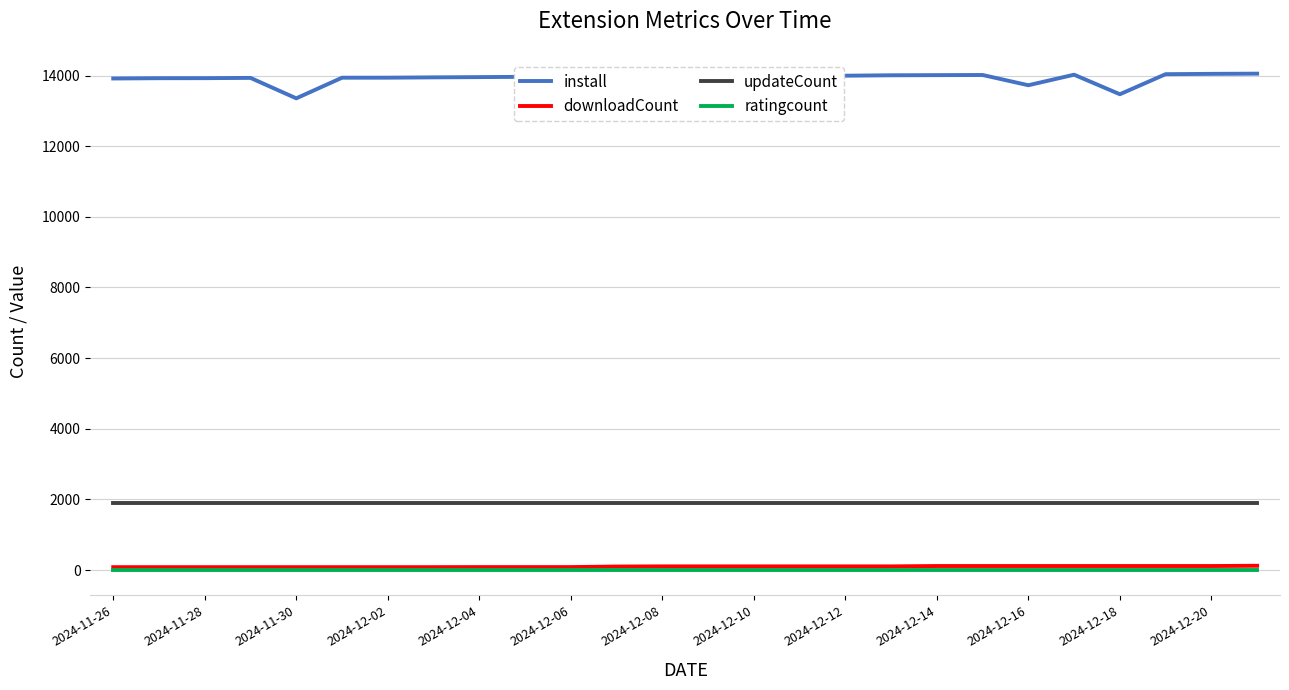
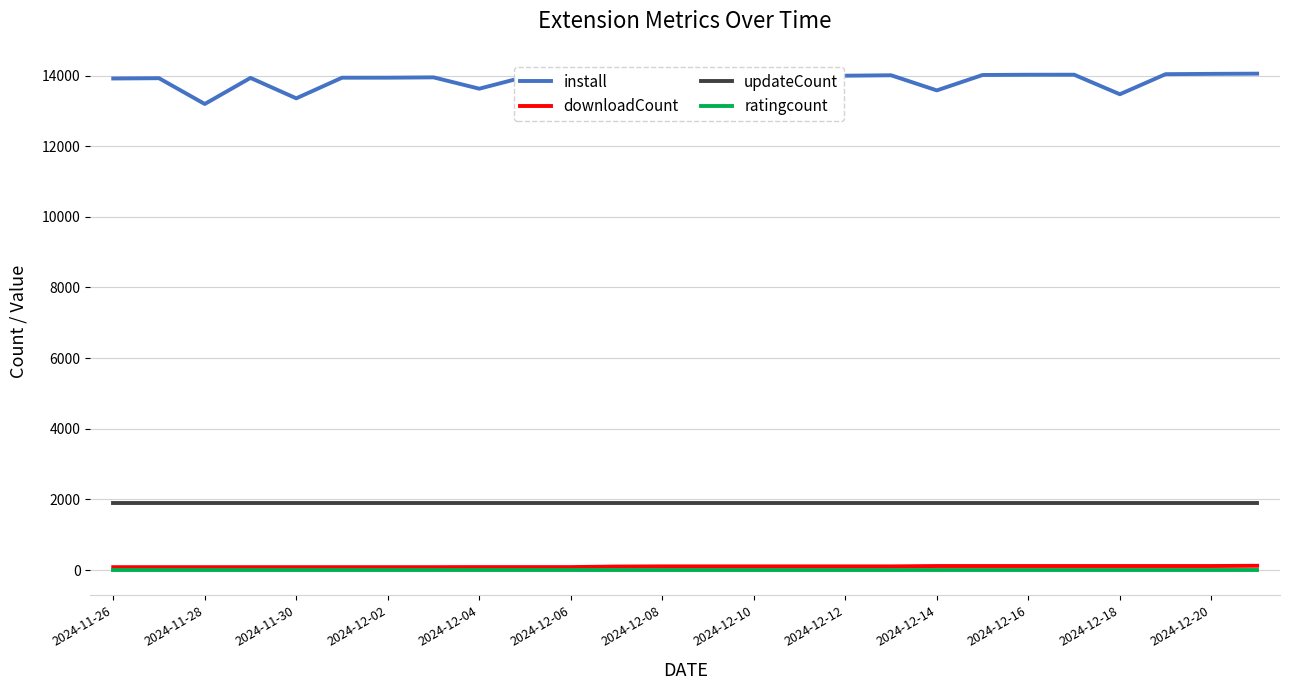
  {
    "install": {
      "2024-11-26": 13900,
-     "2024-11-28": 13900,
+     "2024-11-28": 13200,
      "2024-11-30": 13400,
      "2024-12-02": 13900,
-     "2024-12-04": 14000,
+     "2024-12-04": 13600,
      "2024-12-12": 14000,
-     "2024-12-14": 14000,
-     "2024-12-16": 13700,
+     "2024-12-14": 13600,
+     "2024-12-16": 14000,
      "2024-12-18": 13500,
      "2024-12-20": 14000
    },
    "downloadCount": {
      "2024-11-26": 100,
      "2024-11-28": 100,
      "2024-11-30": 100,
      "2024-12-02": 100,
      "2024-12-04": 100,
      "2024-12-06": 100,
      "2024-12-08": 100,
      "2024-12-10": 100,
      "2024-12-12": 100,
      "2024-12-14": 100,
      "2024-12-16": 100,
      "2024-12-18": 100,
      "2024-12-20": 100
    },
    "updateCount": {
      "2024-11-26": 1900,
      "2024-11-28": 1900,
      "2024-11-30": 1900,
      "2024-12-02": 1900,
      "2024-12-04": 1900,
      "2024-12-06": 1900,
      "2024-12-08": 1900,
      "2024-12-10": 1900,
      "2024-12-12": 1900,
      "2024-12-14": 1900,
      "2024-12-16": 1900,
      "2024-12-18": 1900,
      "2024-12-20": 1900
    },
    "ratingcount": {
      "2024-11-26": 0,
      "2024-11-28": 0,
      "2024-11-30": 0,
      "2024-12-02": 0,
      "2024-12-04": 0,
      "2024-12-06": 0,
      "2024-12-08": 0,
      "2024-12-10": 0,
      "2024-12-12": 0,
      "2024-12-14": 0,
      "2024-12-16": 0,
      "2024-12-18": 0,
      "2024-12-20": 0
    }
  }
